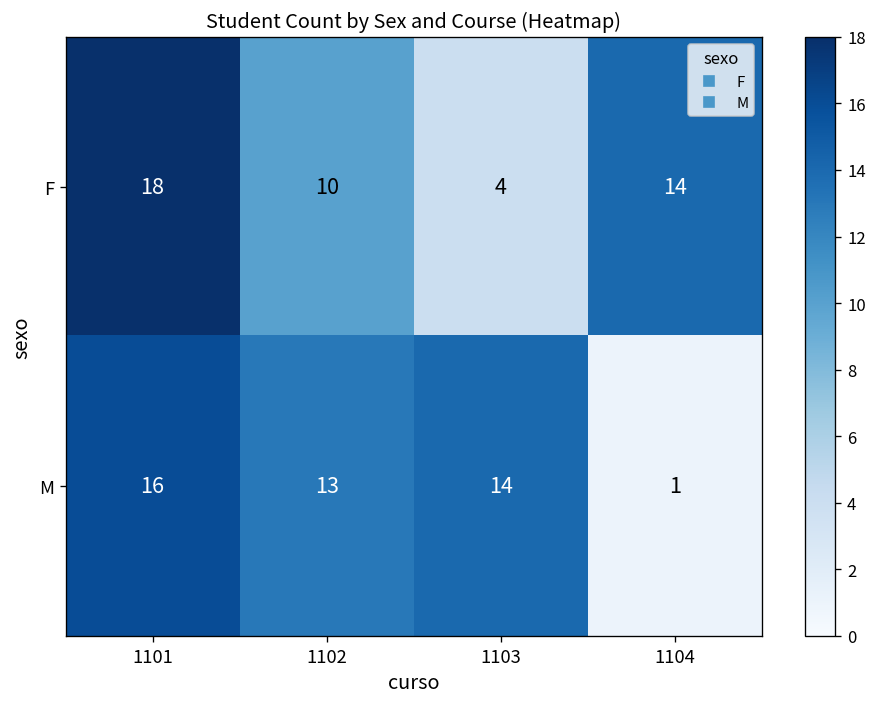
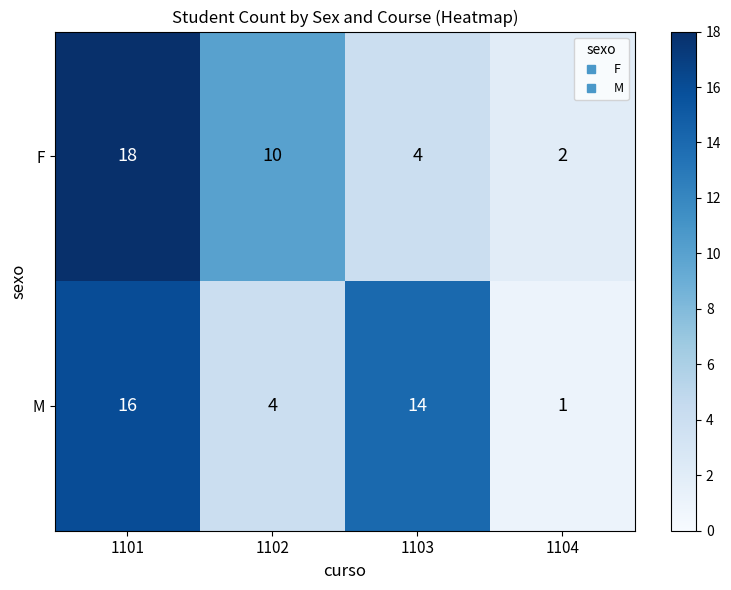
  {
    "F": {
      "1101": 18,
      "1102": 10,
      "1103": 4,
-     "1104": 14
+     "1104": 2
    },
    "M": {
      "1101": 16,
-     "1102": 13,
+     "1102": 4,
      "1103": 14,
      "1104": 1
    }
  }
